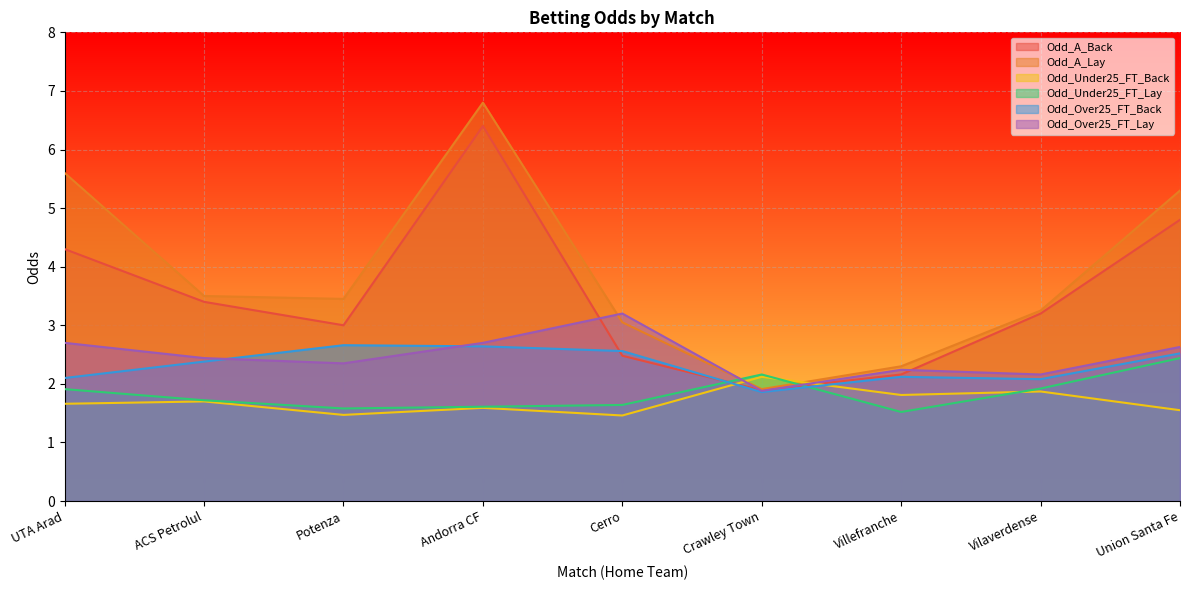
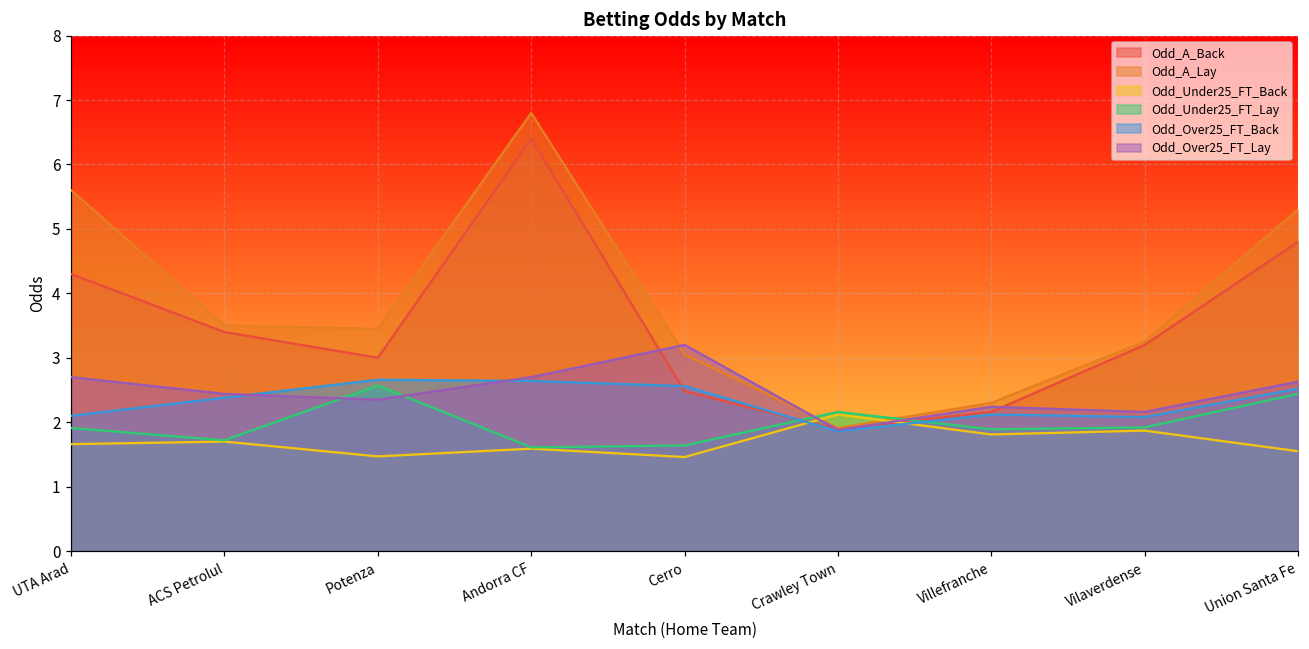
  {
    "Odd_Under25_FT_Lay": {
      "UTA Arad": 1.9,
-     "Potenza": 1.6,
+     "Potenza": 2.6,
      "Cerro": 1.6,
-     "Villefranche": 1.5,
+     "Villefranche": 1.9,
      "Vilaverdense": 1.9,
      "Union Santa Fe": 2.4
    },
    "Odd_Over25_FT_Back": {
      "UTA Arad": 2.1,
      "ACS Petrolul": 2.4,
      "Potenza": 2.7,
      "Andorra CF": 2.6,
      "Cerro": 2.6,
      "Vilaverdense": 2.1,
      "Union Santa Fe": 2.5
    },
    "Odd_Over25_FT_Lay": {
      "UTA Arad": 2.7,
      "ACS Petrolul": 2.4,
      "Potenza": 2.4,
      "Andorra CF": 2.7,
      "Cerro": 3.2,
      "Villefranche": 2.2,
      "Vilaverdense": 2.2,
      "Union Santa Fe": 2.6
    }
  }
